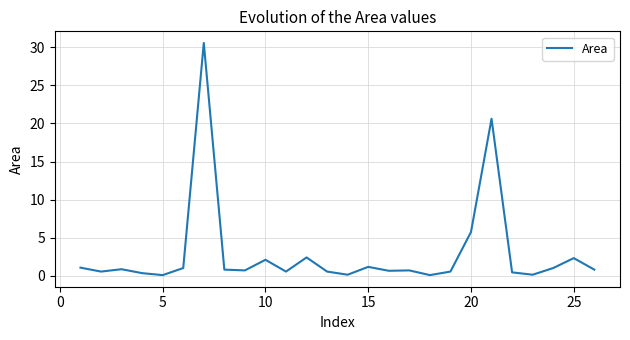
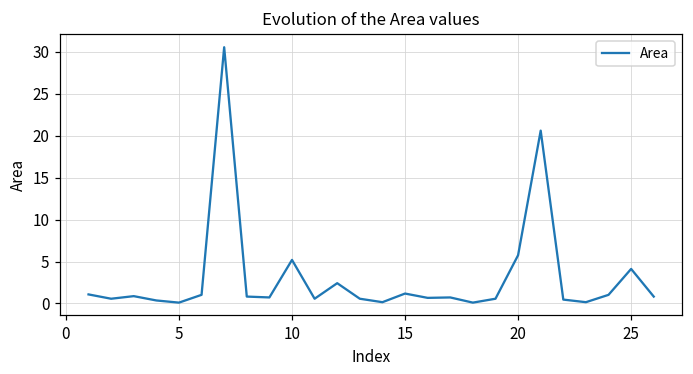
  {
    "5": 0,
-   "10": 2,
+   "10": 5,
    "15": 1,
    "20": 6,
-   "25": 2
+   "25": 4
  }
